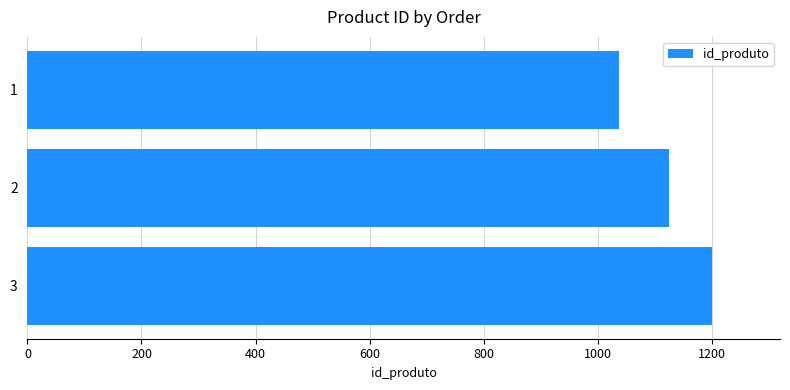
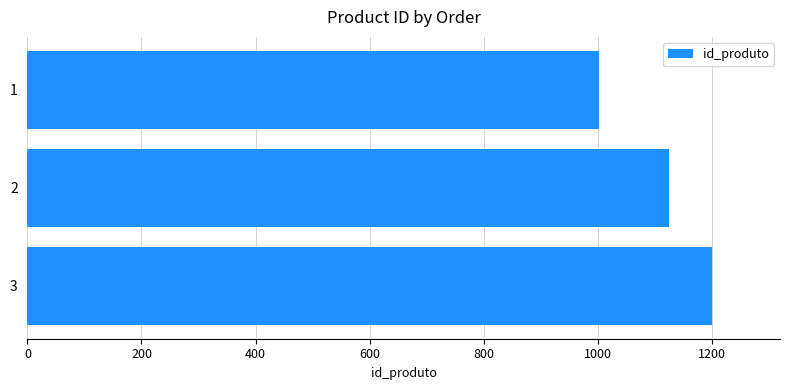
  {
-   "1": 1040,
+   "1": 1000,
    "2": 1130,
    "3": 1200
  }
